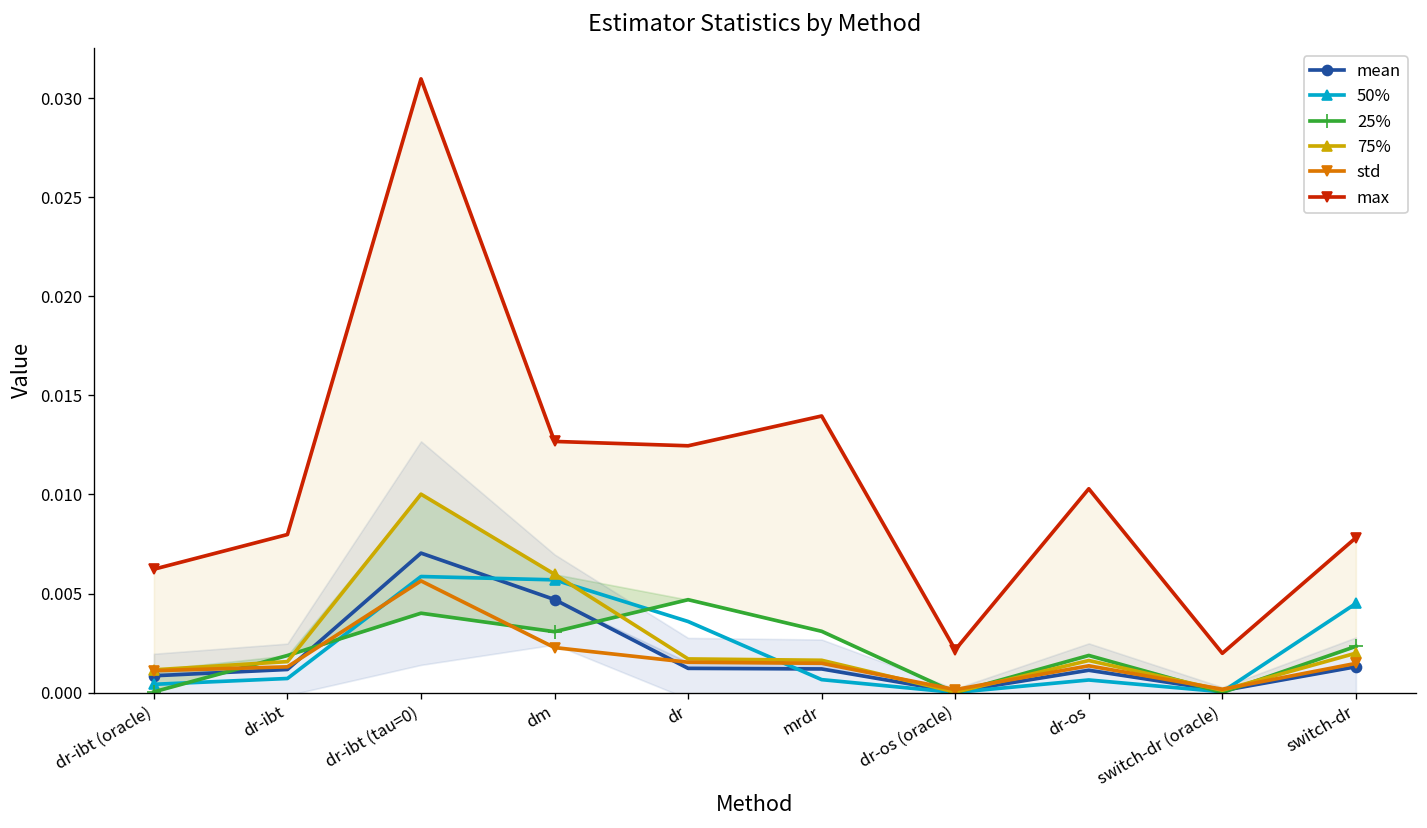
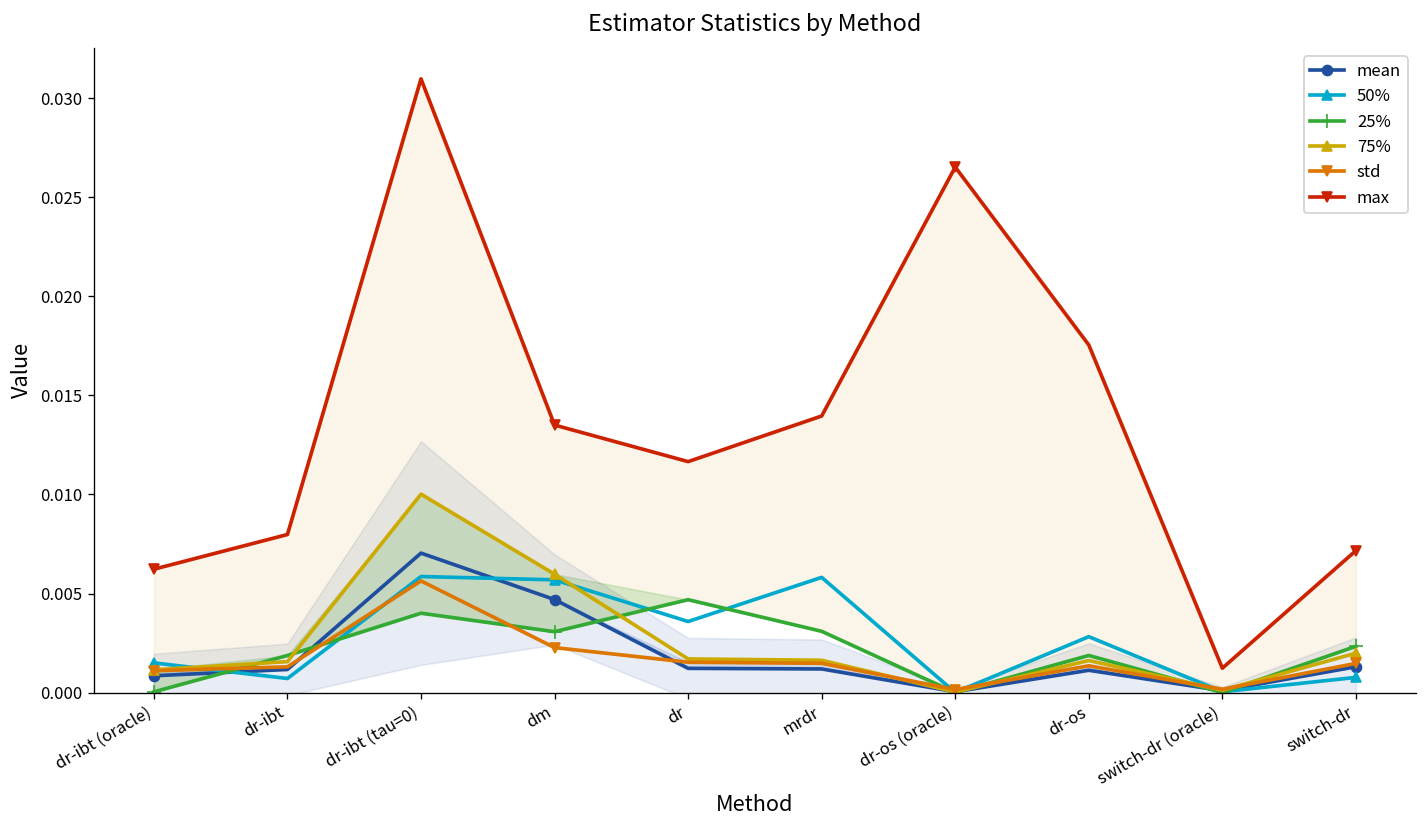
  {
    "50%": {
-     "dr-ibt (oracle)": 0.0004,
+     "dr-ibt (oracle)": 0.0015,
      "dr-ibt": 0.0007,
      "dr-ibt (tau=0)": 0.0059,
      "dm": 0.0057,
      "dr": 0.0036,
-     "mrdr": 0.0007,
-     "dr-os": 0.0006,
-     "switch-dr": 0.0045
+     "mrdr": 0.0058,
+     "dr-os": 0.0028,
+     "switch-dr": 0.0008
    },
    "max": {
      "dr-ibt (oracle)": 0.0062,
      "dr-ibt": 0.0080,
      "dr-ibt (tau=0)": 0.0310,
-     "dm": 0.0127,
-     "dr": 0.0125,
+     "dm": 0.0135,
+     "dr": 0.0117,
      "mrdr": 0.0140,
-     "dr-os (oracle)": 0.0022,
-     "dr-os": 0.0103,
-     "switch-dr (oracle)": 0.0020,
-     "switch-dr": 0.0078
+     "dr-os (oracle)": 0.0265,
+     "dr-os": 0.0175,
+     "switch-dr (oracle)": 0.0012,
+     "switch-dr": 0.0072
    }
  }
